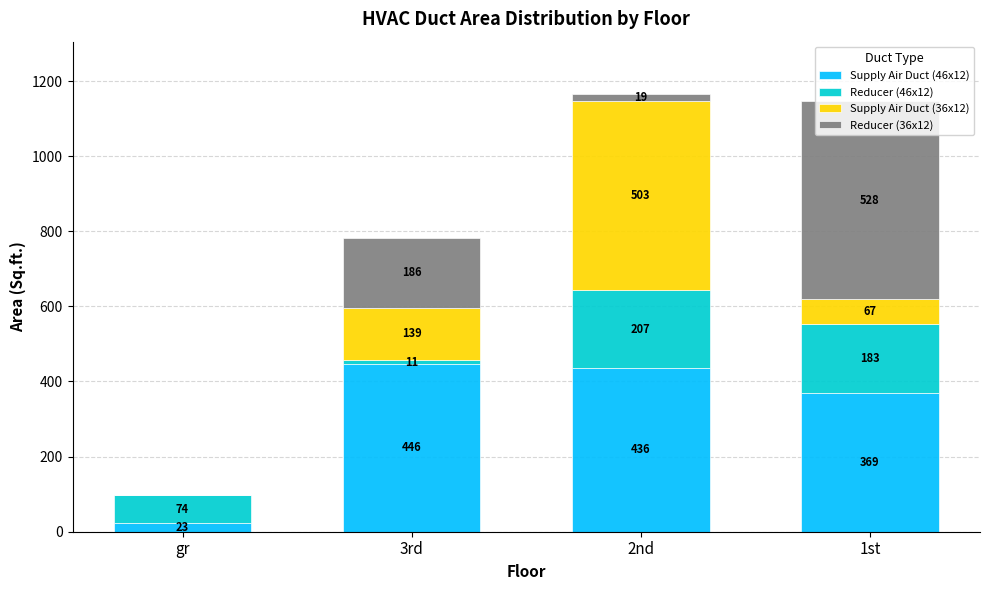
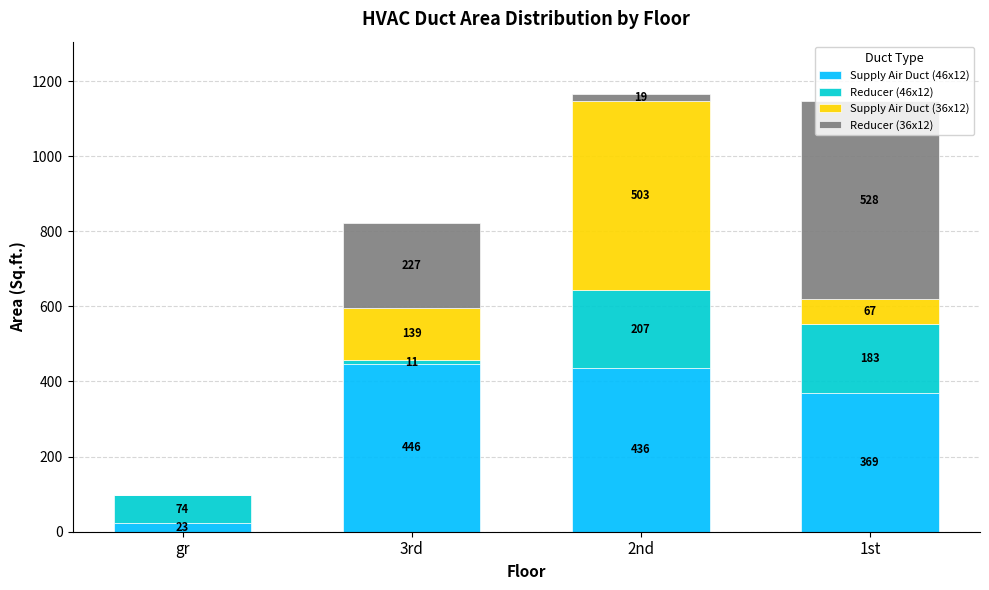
  {
    "Supply Air Duct (36x12)": {
      "3rd": 139,
      "2nd": 503,
      "1st": 67
    },
    "Reducer (36x12)": {
-     "3rd": 186,
+     "3rd": 227,
      "2nd": 19
    }
  }
